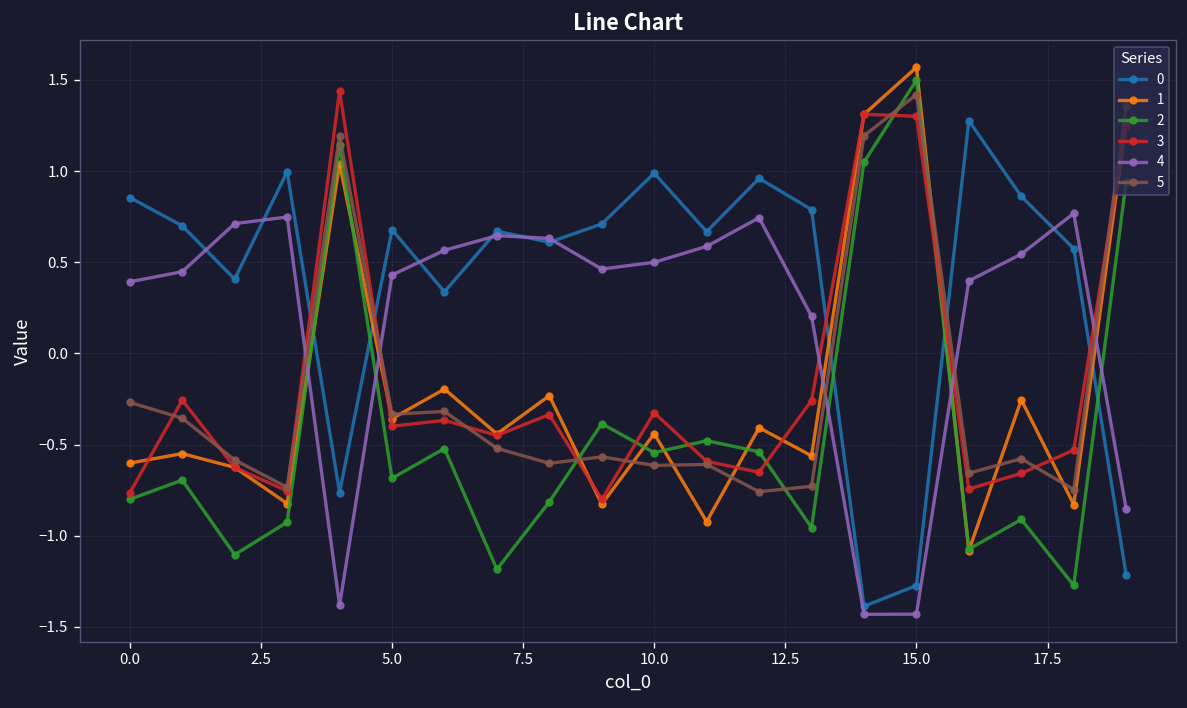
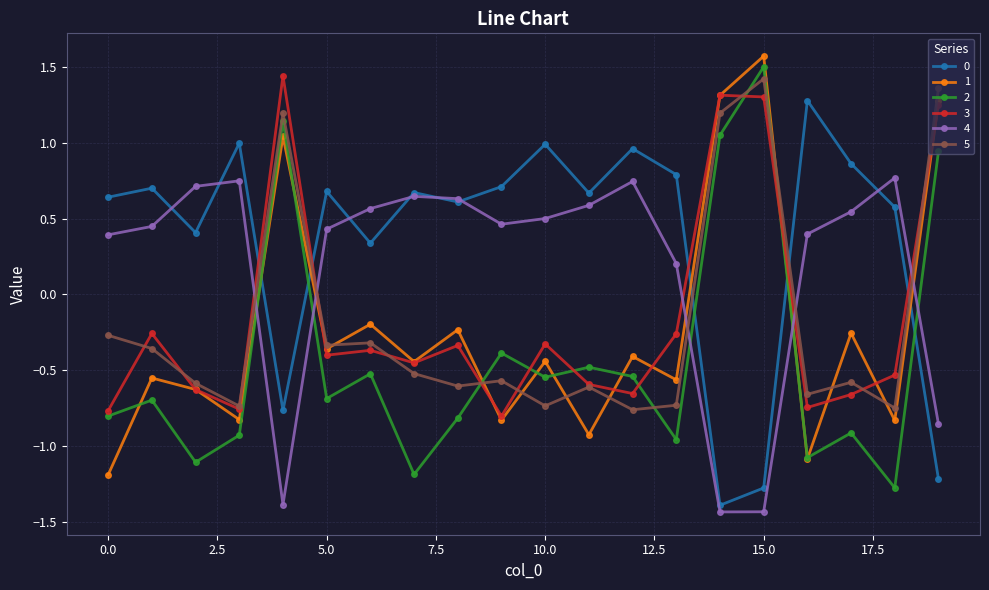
  {
    "0": {
-     "0.0": 0.85,
+     "0.0": 0.64,
      "5.0": 0.68,
      "10.0": 0.99,
      "15.0": -1.27
    },
    "1": {
-     "0.0": -0.60,
+     "0.0": -1.19,
      "5.0": -0.36,
      "10.0": -0.44,
      "15.0": 1.57
    },
    "2": {
      "0.0": -0.80,
      "5.0": -0.69,
      "10.0": -0.54,
      "15.0": 1.50
    },
    "3": {
      "0.0": -0.76,
      "5.0": -0.40,
      "10.0": -0.33,
      "15.0": 1.30
    },
    "4": {
      "0.0": 0.39,
      "5.0": 0.43,
      "10.0": 0.50,
      "15.0": -1.43
    },
    "5": {
      "0.0": -0.27,
      "5.0": -0.33,
-     "10.0": -0.61,
+     "10.0": -0.73,
      "15.0": 1.42
    }
  }
